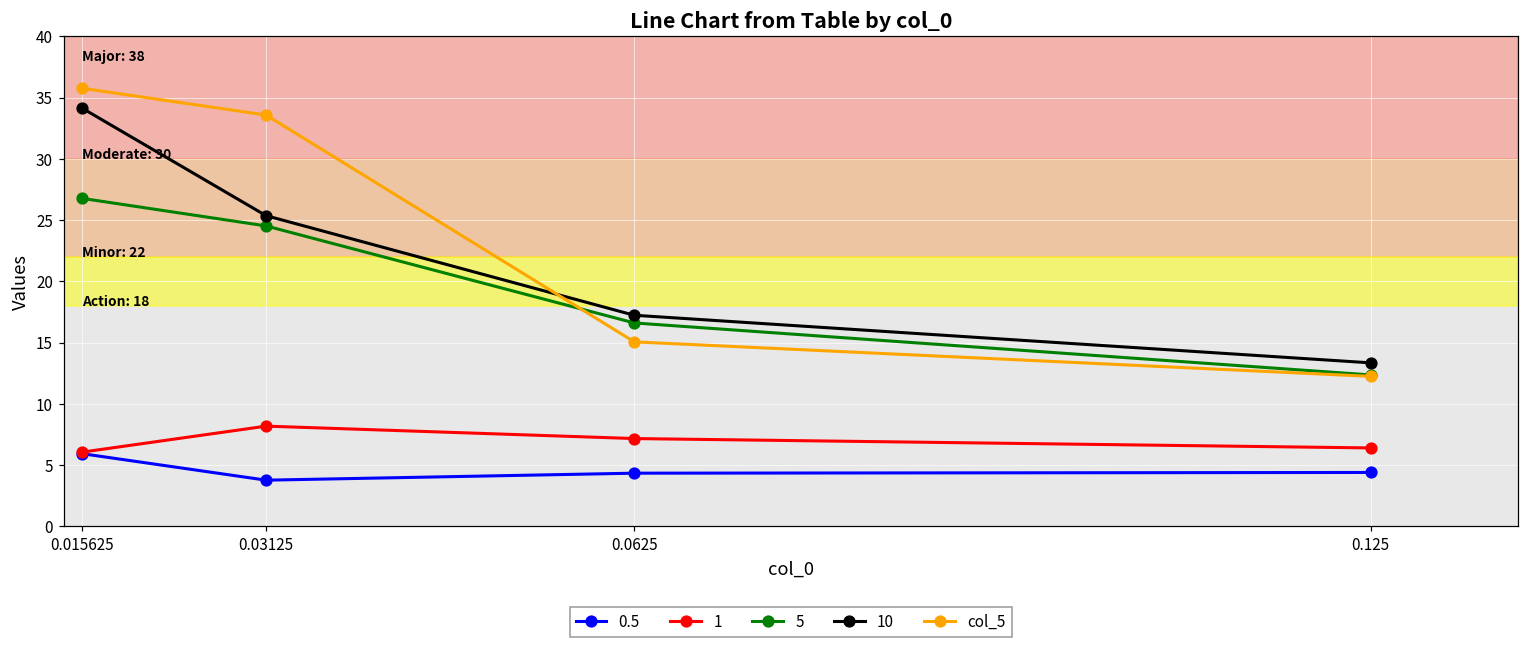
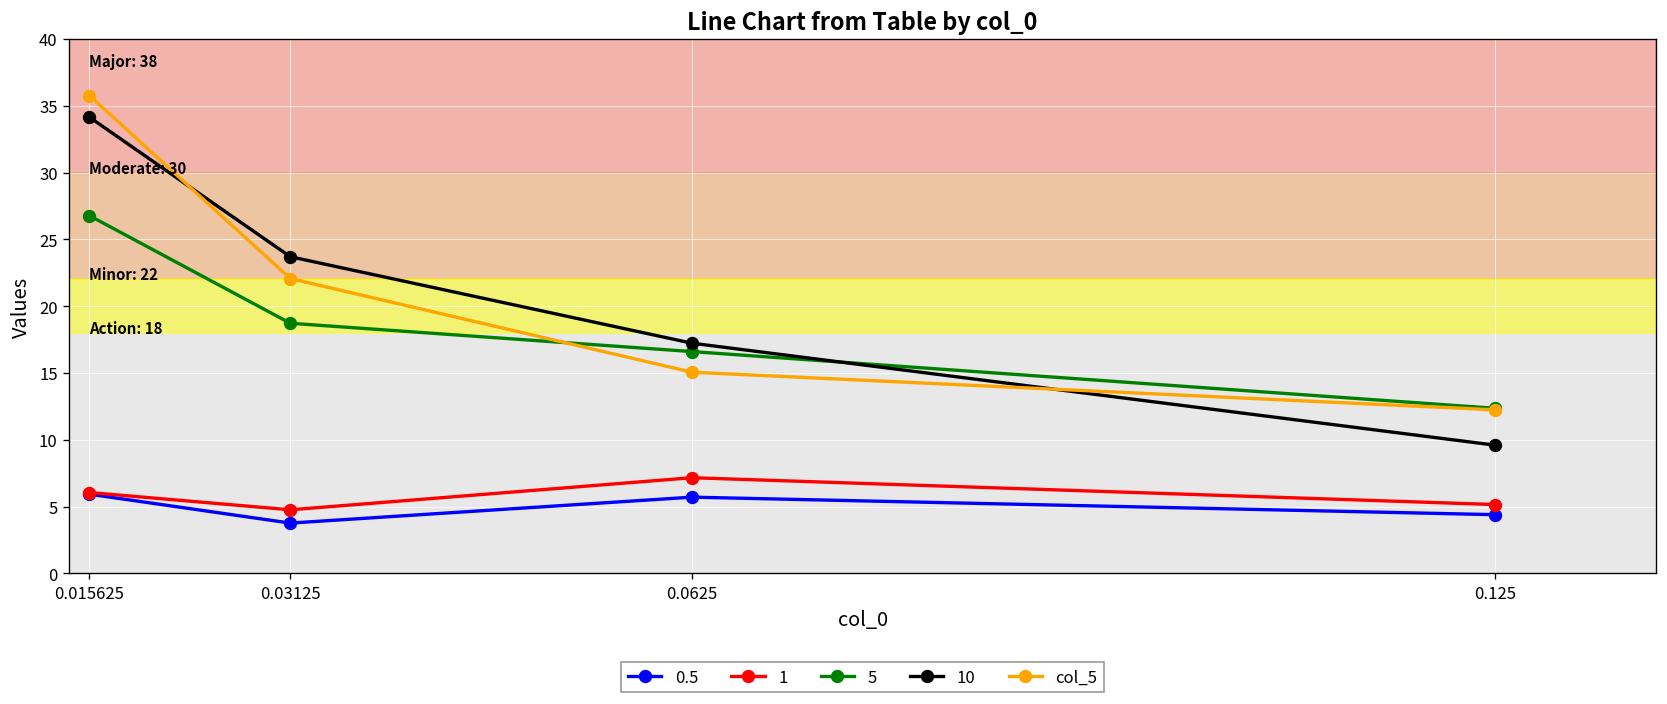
  {
    "0.5": {
      "0.03125": 3.8,
-     "0.0625": 4.3,
+     "0.0625": 5.7,
      "0.125": 4.4
    },
    "1": {
-     "0.03125": 8.2,
+     "0.03125": 4.8,
      "0.0625": 7.2,
-     "0.125": 6.4
+     "0.125": 5.2
    },
    "5": {
      "0.015625": 26.8,
-     "0.03125": 24.5,
+     "0.03125": 18.7,
      "0.0625": 16.6
    },
    "10": {
      "0.015625": 34.1,
-     "0.03125": 25.4,
+     "0.03125": 23.7,
      "0.0625": 17.2,
-     "0.125": 13.3
+     "0.125": 9.6
    },
    "col_5": {
      "0.015625": 35.8,
-     "0.03125": 33.6,
+     "0.03125": 22.1,
      "0.0625": 15.1
    }
  }
